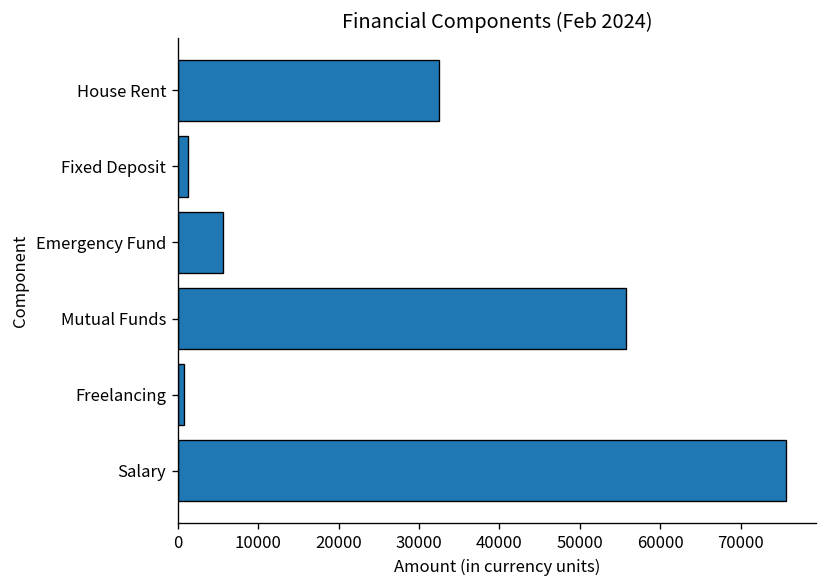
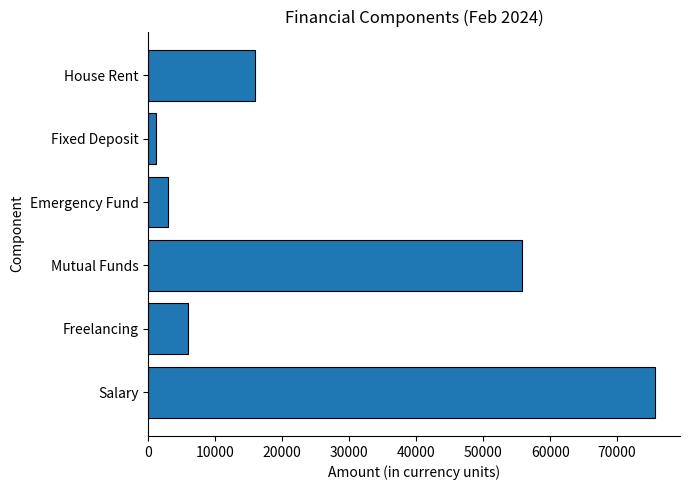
  {
-   "House Rent": 33000,
+   "House Rent": 16000,
    "Fixed Deposit": 1000,
-   "Emergency Fund": 6000,
+   "Emergency Fund": 3000,
    "Mutual Funds": 56000,
-   "Freelancing": 1000,
+   "Freelancing": 6000,
    "Salary": 76000
  }
